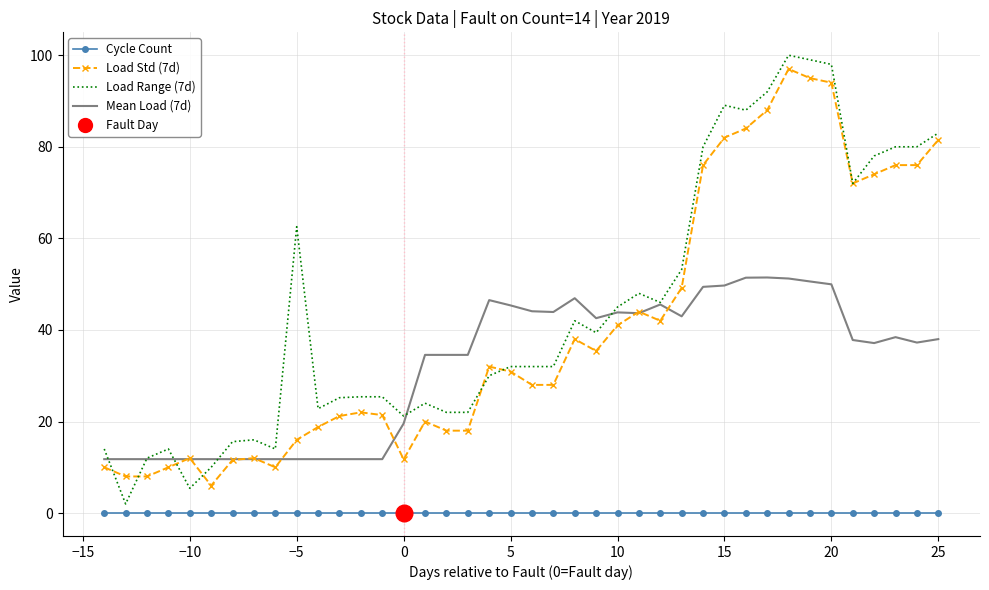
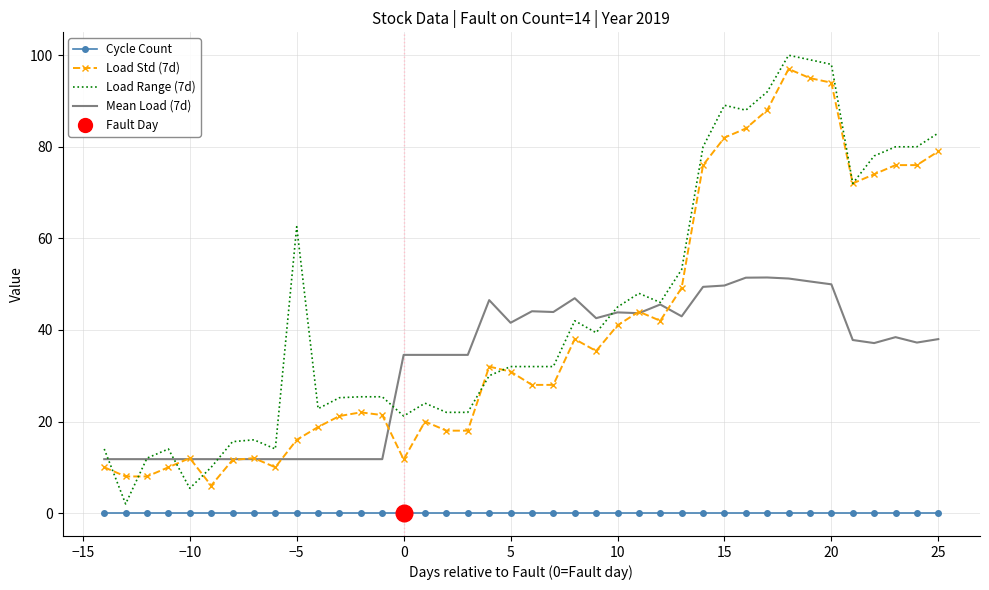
  {
    "Cycle Count": {
      "−10": 0,
      "−5": 0,
      "5": 0,
      "10": 0,
      "15": 0,
      "20": 0,
      "25": 0
    },
    "Load Std (7d)": {
      "−5": 16,
      "0": 12,
      "5": 31,
      "10": 41,
      "15": 82,
      "20": 94,
-     "25": 82
+     "25": 79
    },
    "Load Range (7d)": {
      "−10": 5,
      "−5": 63,
      "0": 21,
      "5": 32,
      "10": 45,
      "15": 89,
      "20": 98,
      "25": 83
    },
    "Mean Load (7d)": {
      "−5": 12,
-     "0": 20,
-     "5": 45,
+     "0": 35,
+     "5": 42,
      "10": 44,
      "15": 50,
      "20": 50,
      "25": 38
    }
  }
